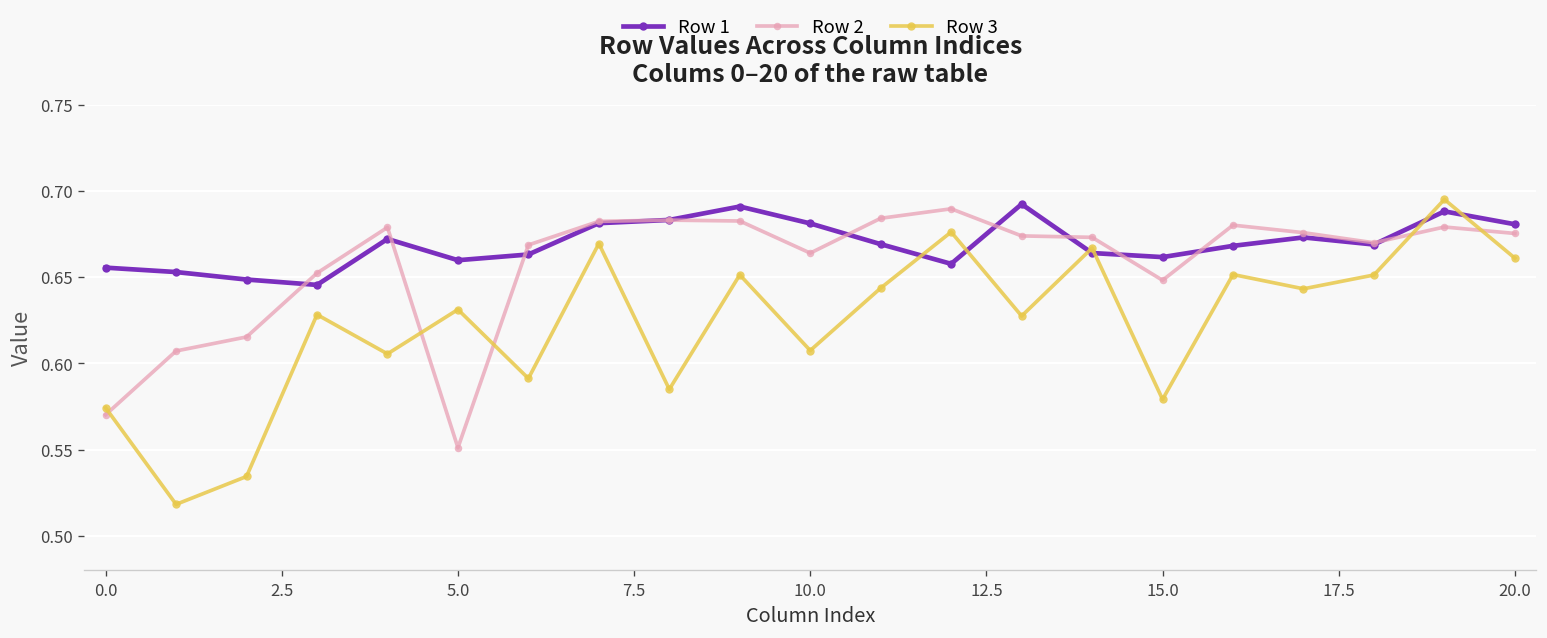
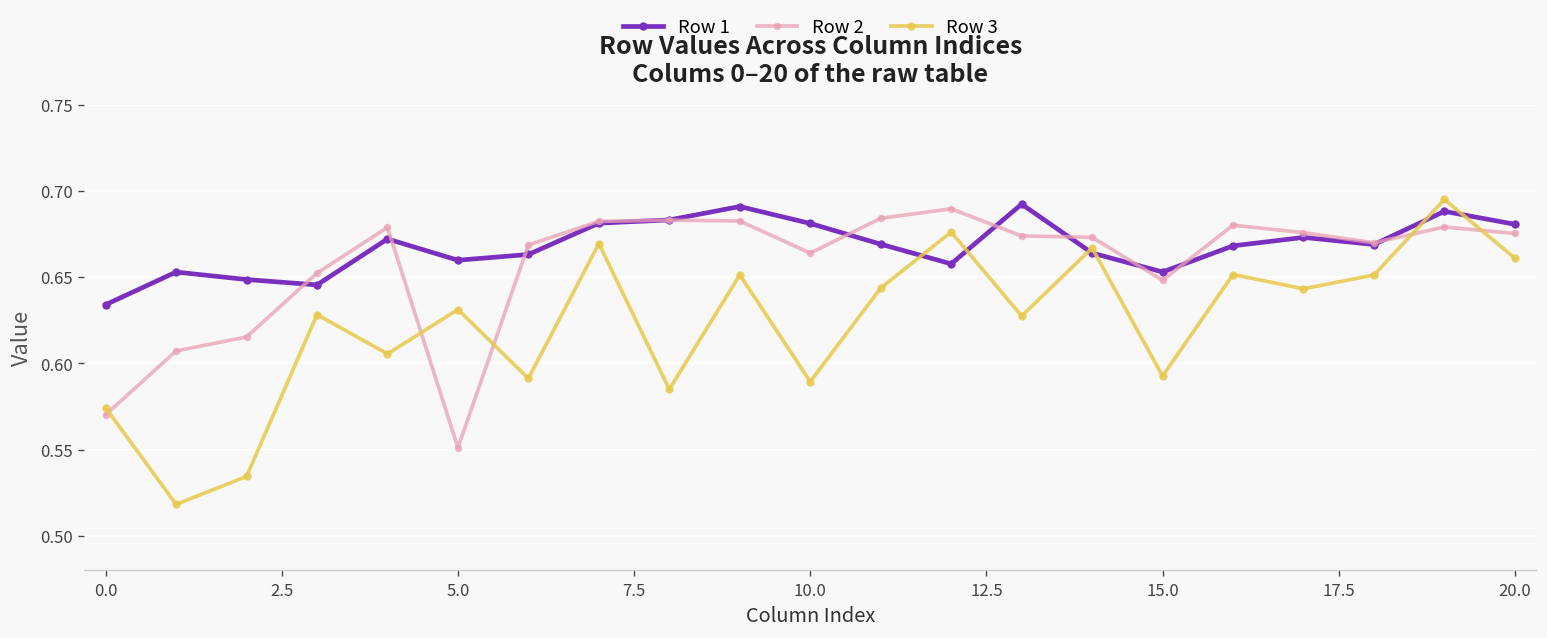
  {
    "Row 1": {
-     "0.0": 0.656,
+     "0.0": 0.634,
      "5.0": 0.660,
      "10.0": 0.681,
-     "15.0": 0.662,
+     "15.0": 0.653,
      "20.0": 0.681
    },
    "Row 2": {
      "0.0": 0.570,
      "5.0": 0.551,
      "10.0": 0.664,
      "15.0": 0.648,
      "20.0": 0.675
    },
    "Row 3": {
      "0.0": 0.574,
      "5.0": 0.631,
-     "10.0": 0.607,
-     "15.0": 0.579,
+     "10.0": 0.589,
+     "15.0": 0.593,
      "20.0": 0.661
    }
  }
